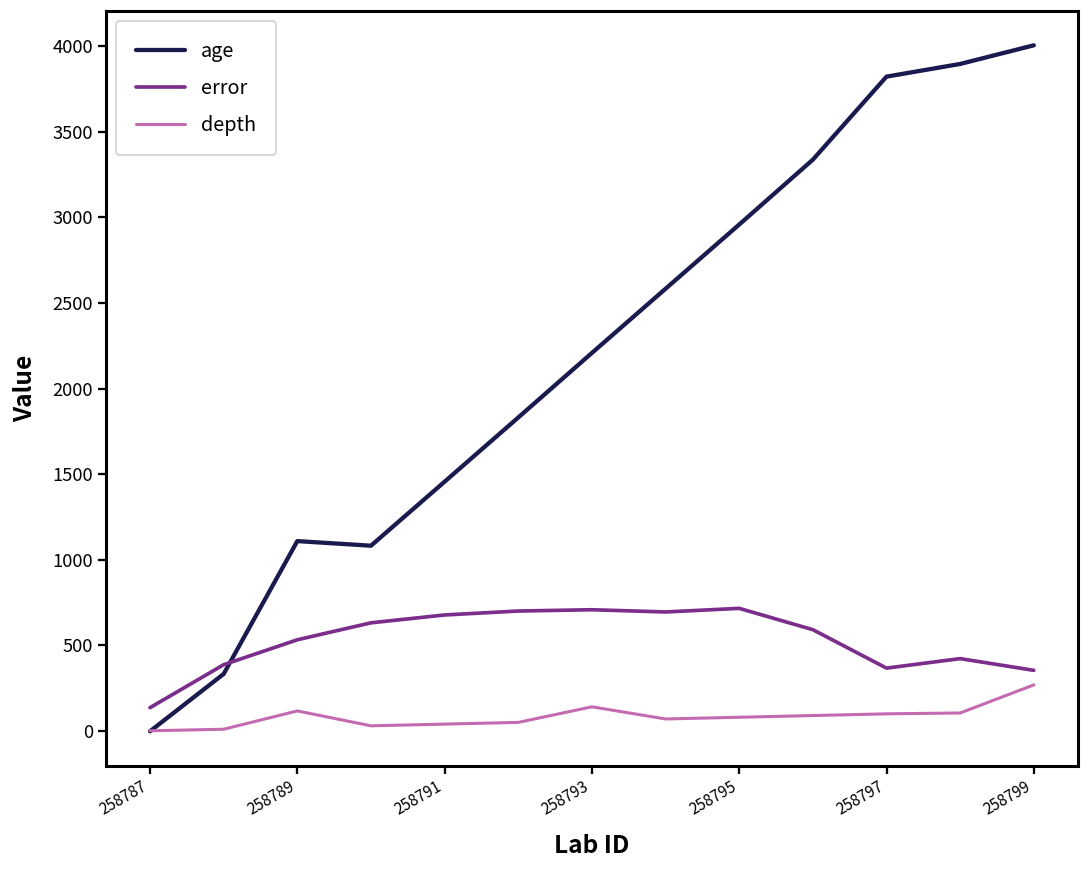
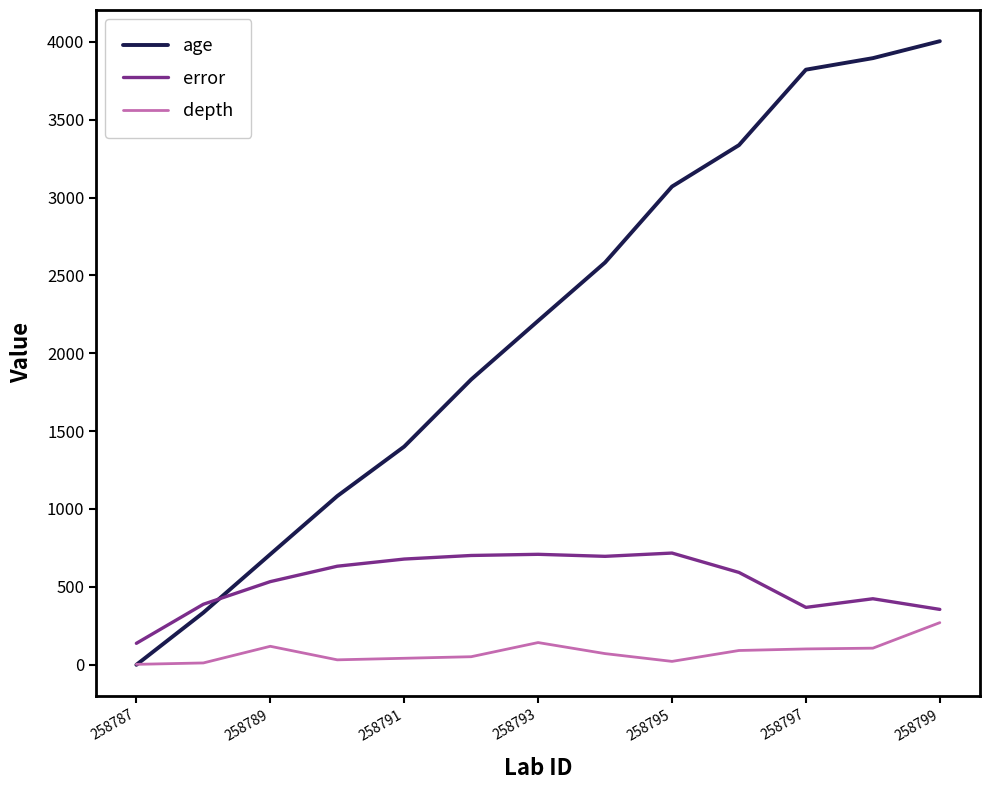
  {
    "age": {
-     "258789": 1110,
-     "258791": 1460,
+     "258789": 710,
+     "258791": 1400,
      "258793": 2210,
-     "258795": 2960,
+     "258795": 3070,
      "258797": 3820,
      "258799": 4010
    },
    "error": {
      "258787": 140,
      "258789": 530,
      "258791": 680,
      "258793": 710,
      "258795": 720,
      "258797": 370,
      "258799": 350
    },
    "depth": {
      "258789": 120,
      "258791": 40,
      "258793": 140,
-     "258795": 80,
+     "258795": 20,
      "258797": 100,
      "258799": 270
    }
  }
